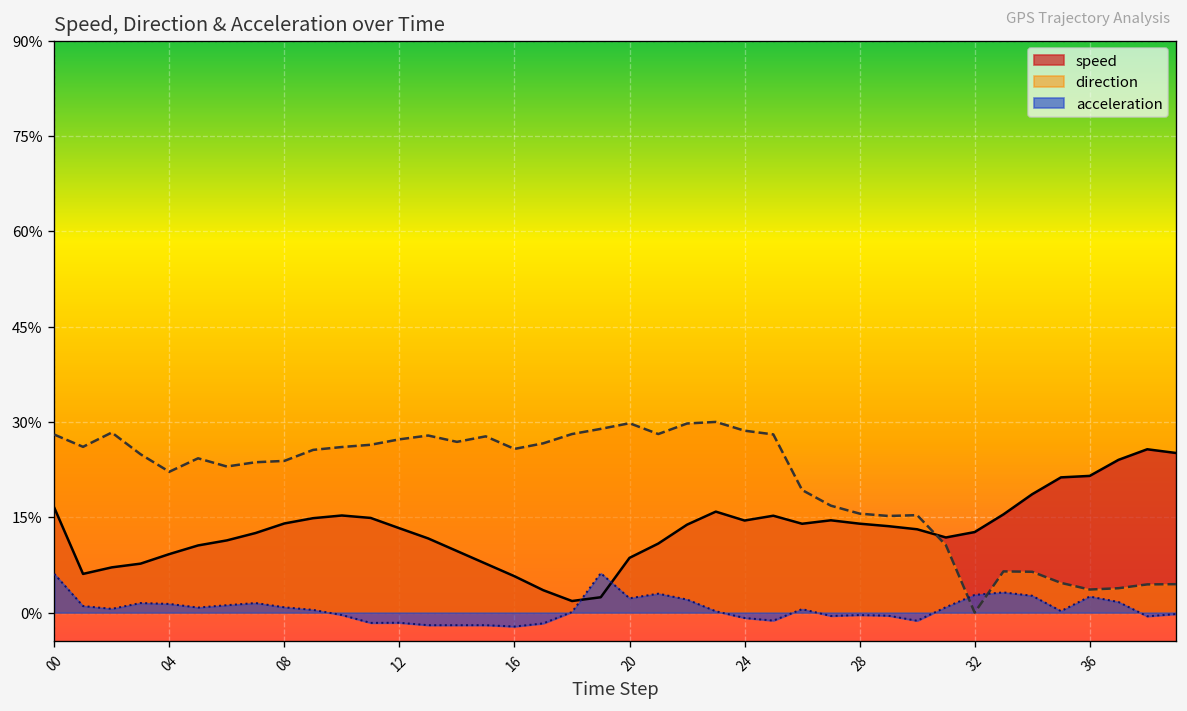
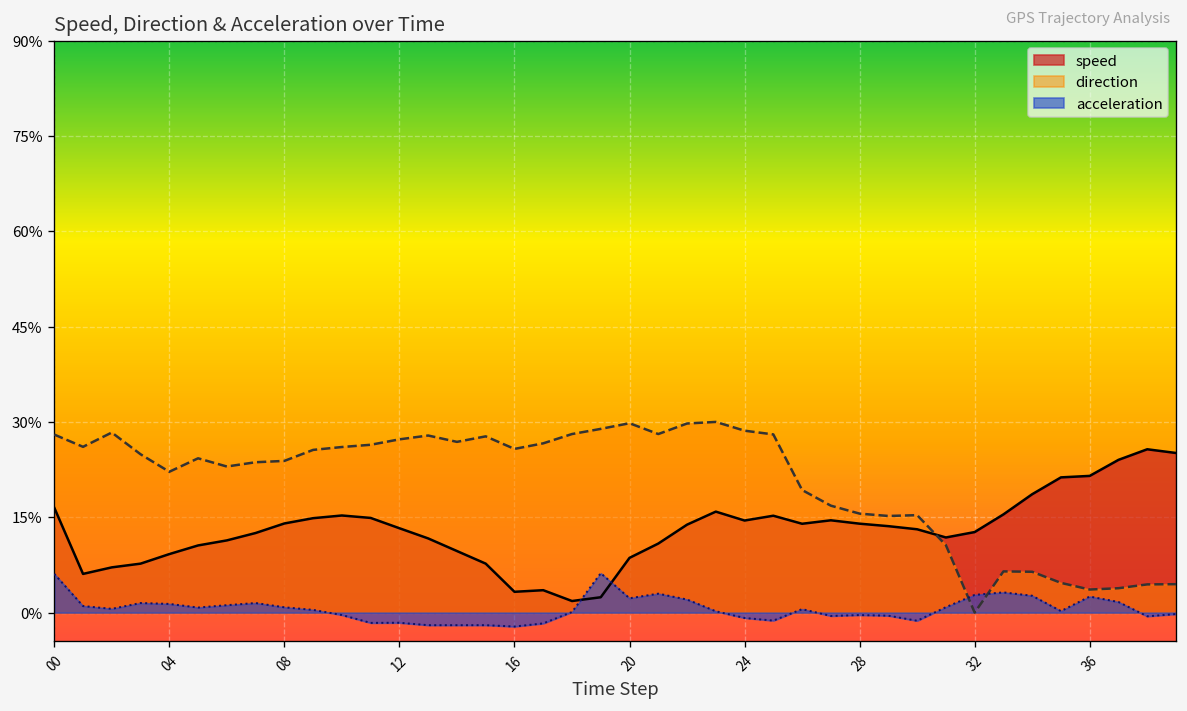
  {
    "speed": {
      "00": "17%",
      "04": "9%",
      "08": "14%",
      "12": "13%",
-     "16": "6%",
+     "16": "3%",
      "20": "9%",
      "24": "14%",
      "28": "14%",
      "32": "13%",
      "36": "22%"
    },
    "direction": {
      "00": "28%",
      "04": "22%",
      "08": "24%",
      "12": "27%",
      "16": "26%",
      "20": "30%",
      "24": "29%",
      "28": "16%",
      "32": "0%",
      "36": "4%"
    }
  }
